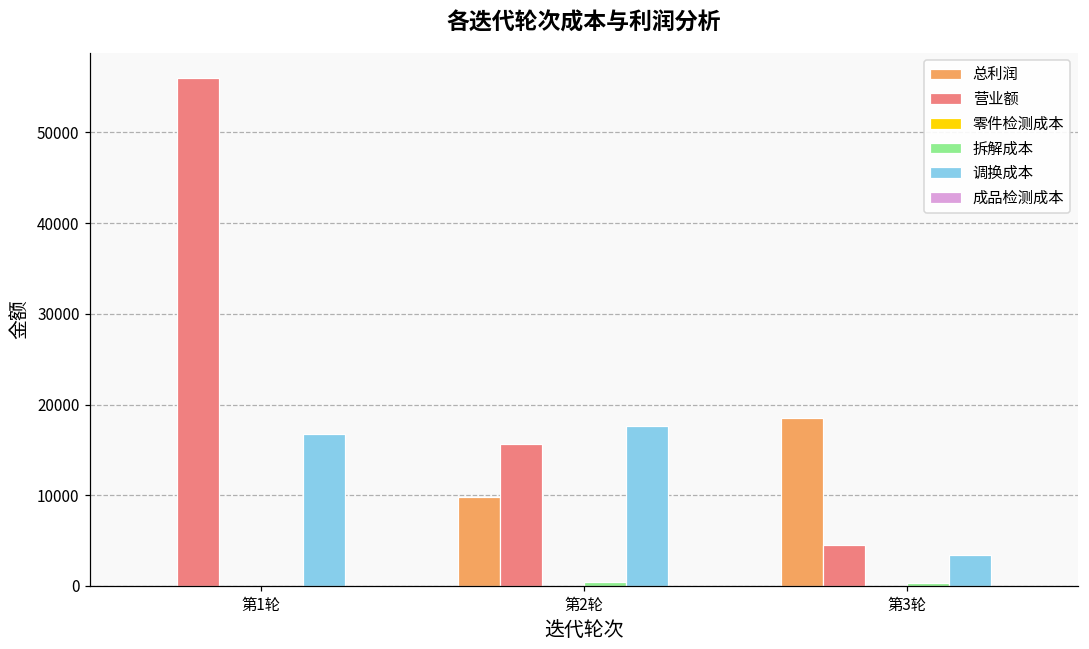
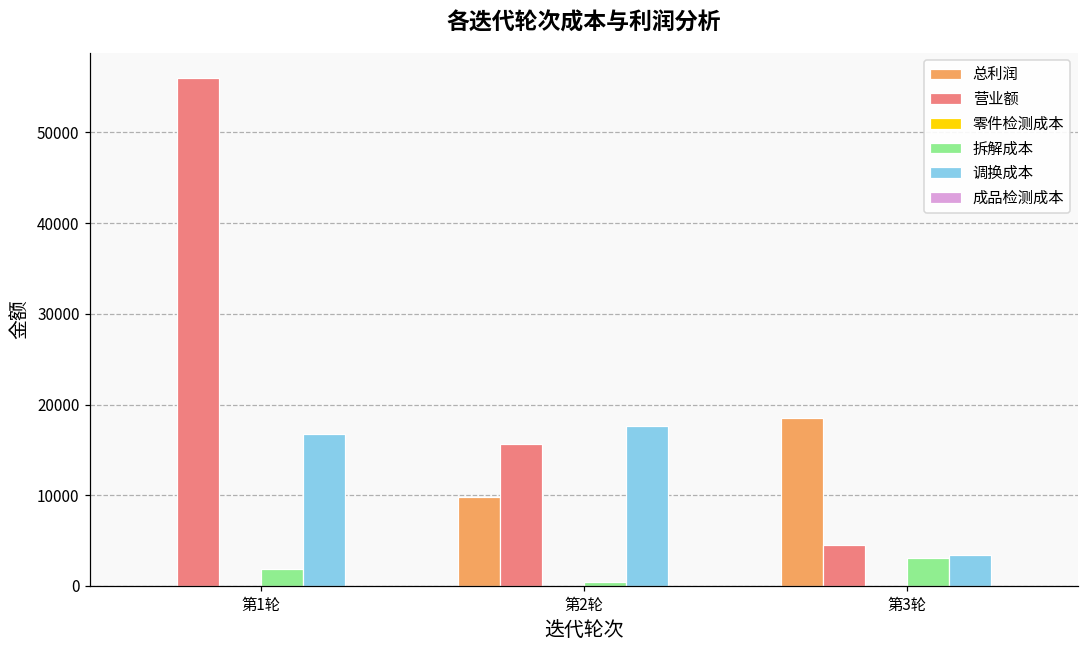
  {
    "零件检测成本": {
      "第1轮": 0,
      "第2轮": 0,
      "第3轮": 0
    },
    "拆解成本": {
-     "第1轮": 0,
+     "第1轮": 2000,
      "第2轮": 0,
-     "第3轮": 0
+     "第3轮": 3000
    },
    "调换成本": {
      "第1轮": 17000,
      "第2轮": 18000,
      "第3轮": 3000
    },
    "成品检测成本": {
      "第1轮": 0,
      "第2轮": 0,
      "第3轮": 0
    }
  }
